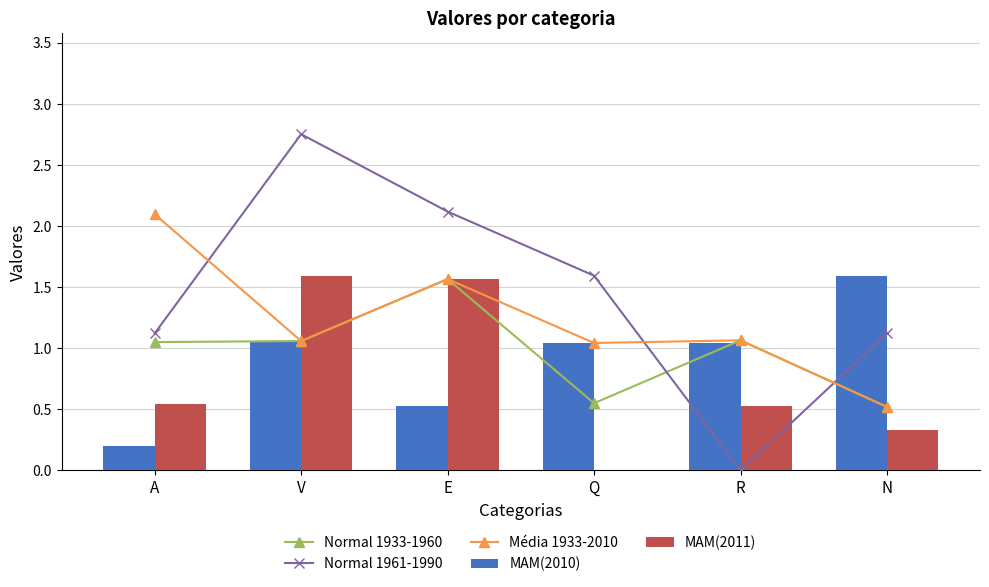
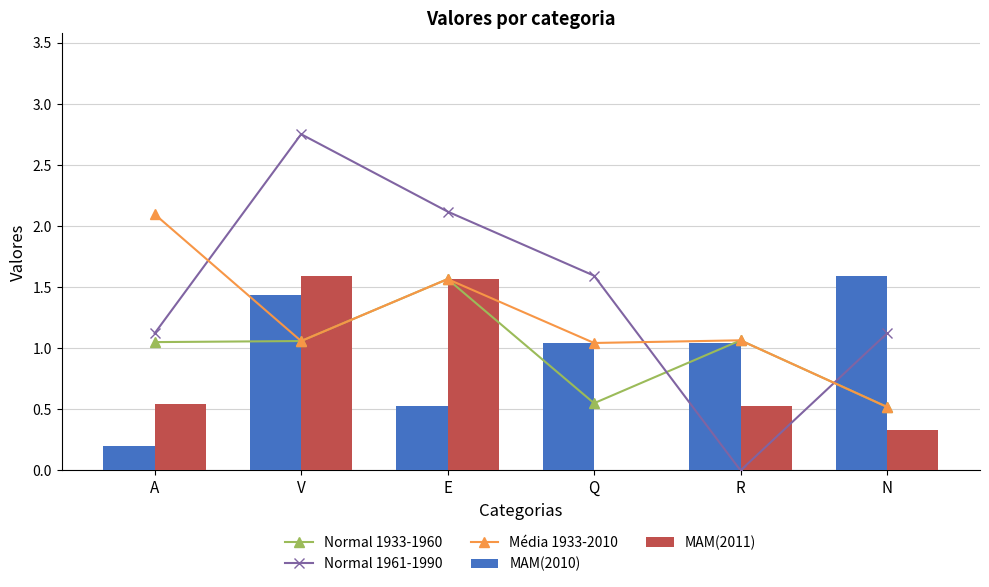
  {
    "MAM(2010)": {
      "A": 0.20,
-     "V": 1.06,
+     "V": 1.44,
      "E": 0.53,
      "Q": 1.04,
      "R": 1.04,
      "N": 1.60
    },
    "Normal 1933-1960": {
      "A": 1.05,
      "Q": 0.55
    },
    "Normal 1961-1990": {
      "A": 1.12,
      "V": 2.75,
      "E": 2.12,
      "Q": 1.59,
      "R": 0.00,
      "N": 1.12
    },
    "MAM(2011)": {
      "A": 0.54,
      "V": 1.59,
      "E": 1.57,
      "Q": 0.00,
      "R": 0.53,
      "N": 0.33
    },
    "Média 1933-2010": {
      "A": 2.10,
      "Q": 1.04
    }
  }
